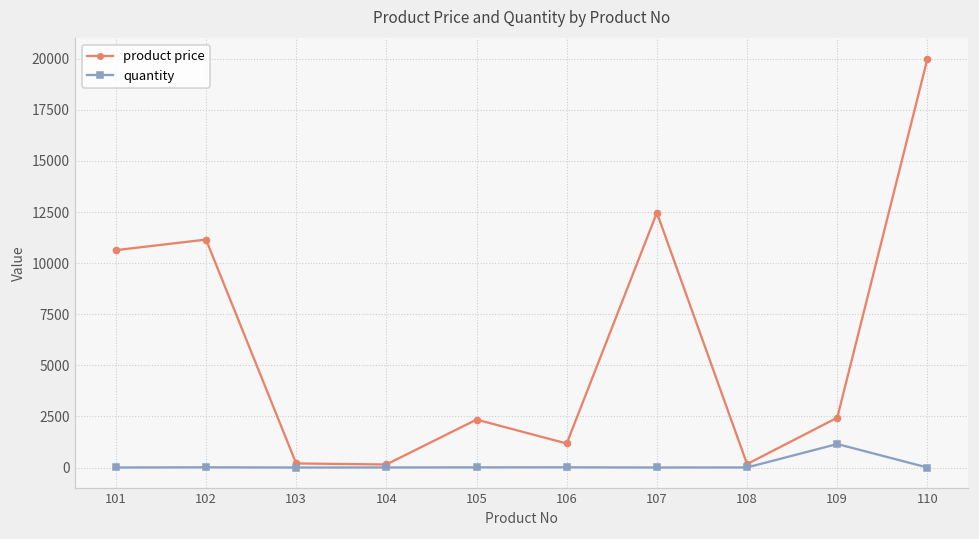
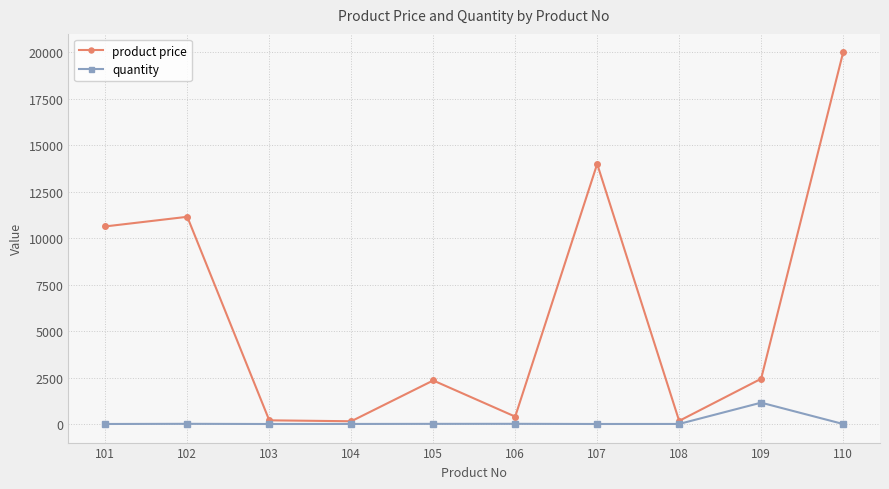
  {
    "product price": {
      "101": 10600,
      "102": 11200,
      "103": 200,
      "104": 200,
      "105": 2300,
-     "106": 1200,
-     "107": 12500,
+     "106": 400,
+     "107": 14000,
      "108": 200,
      "109": 2400,
      "110": 20000
    },
    "quantity": {
      "101": 0,
      "102": 0,
      "103": 0,
      "104": 0,
      "105": 0,
      "106": 0,
      "107": 0,
      "108": 0,
      "109": 1200,
      "110": 0
    }
  }
